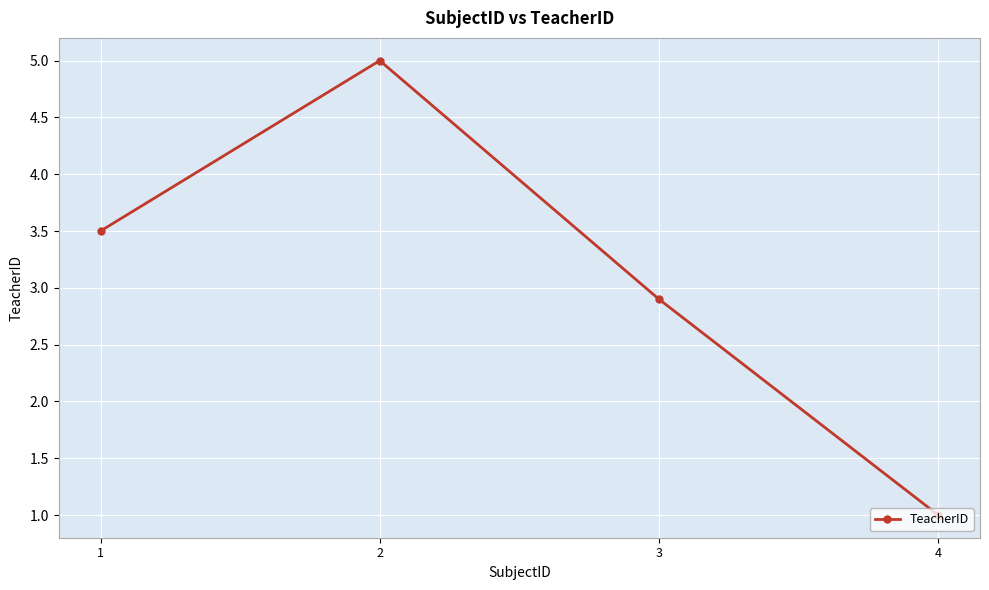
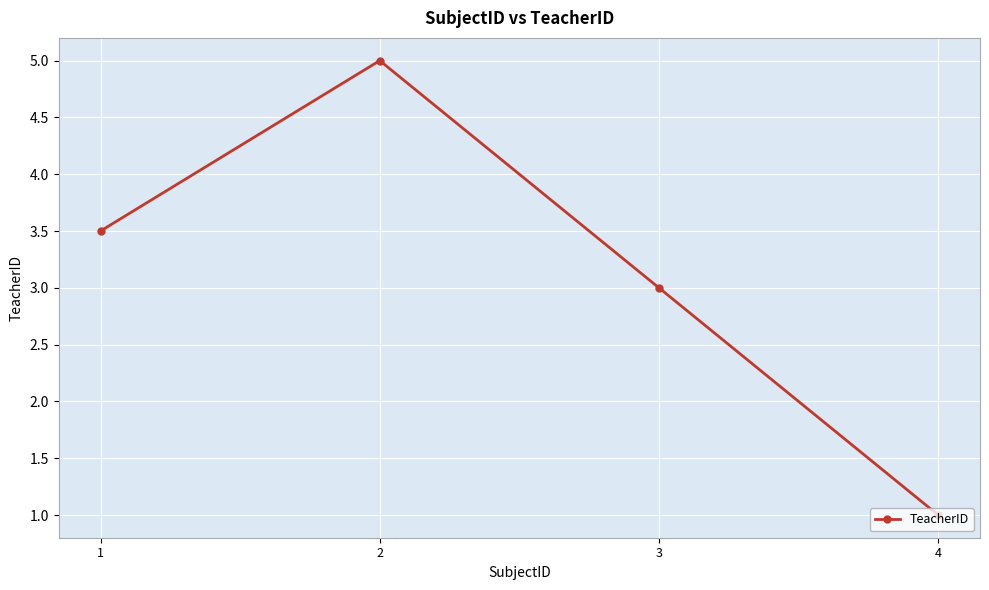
  {
    "1": 3.5,
    "2": 5.0,
-   "3": 2.9
+   "3": 3.0
  }
